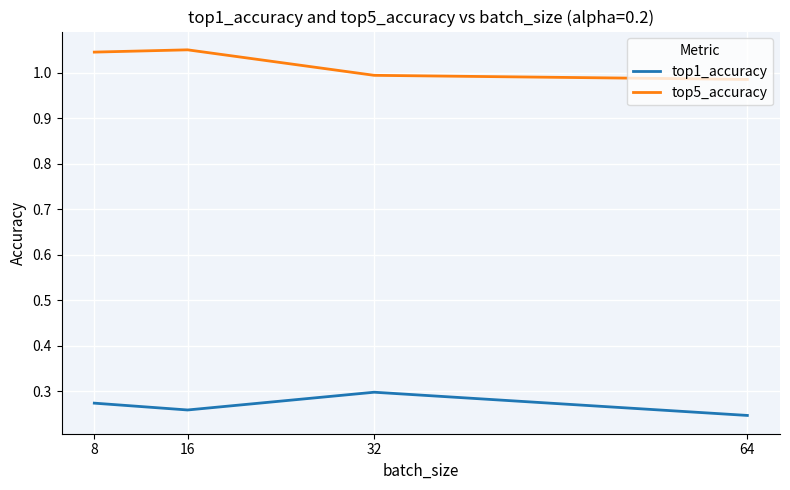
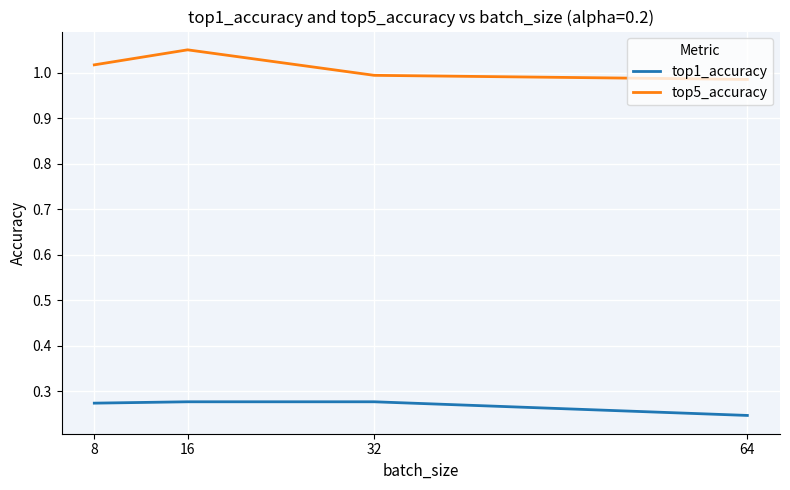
  {
    "top1_accuracy": {
      "8": 0.27,
-     "16": 0.26,
-     "32": 0.30,
+     "16": 0.28,
+     "32": 0.28,
      "64": 0.25
    },
    "top5_accuracy": {
-     "8": 1.05,
+     "8": 1.02,
      "16": 1.05,
      "32": 0.99
    }
  }
